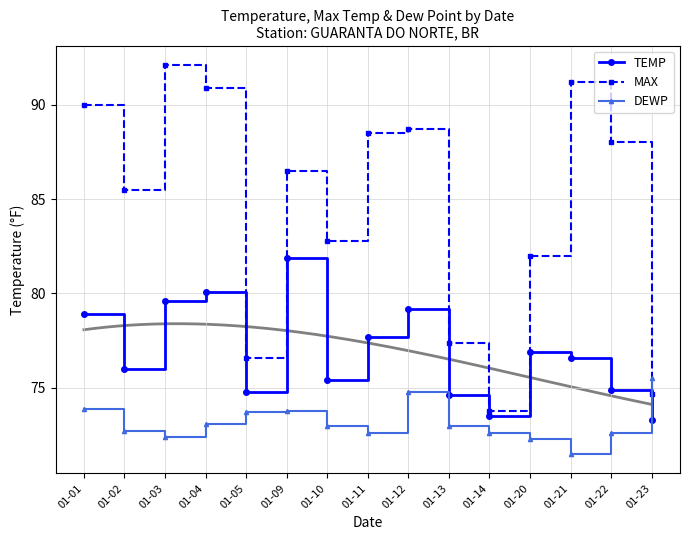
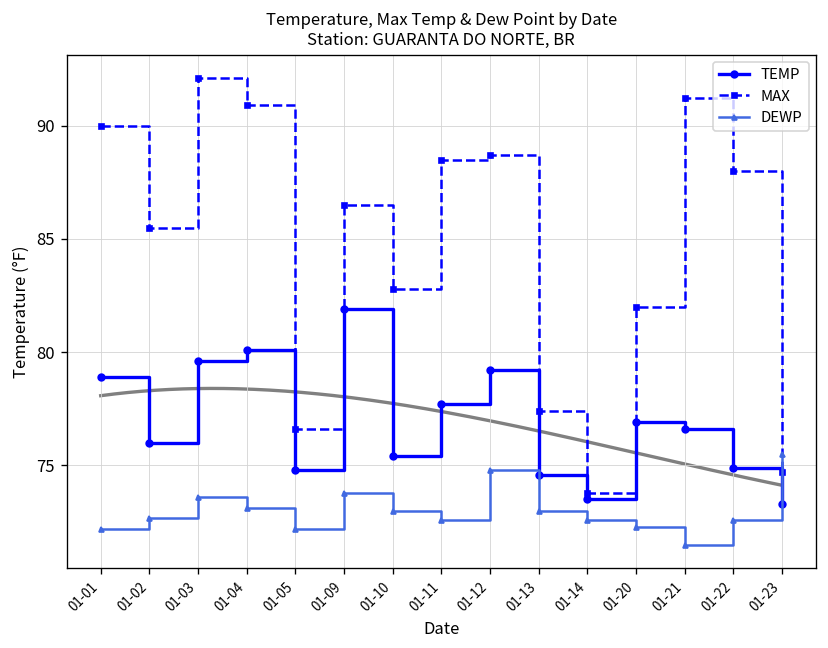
  {
    "DEWP": {
-     "01-01": 73.9,
+     "01-01": 72.2,
      "01-02": 72.7,
-     "01-03": 72.4,
+     "01-03": 73.6,
      "01-04": 73.1,
-     "01-05": 73.7,
+     "01-05": 72.2,
      "01-09": 73.8,
      "01-10": 73.0,
      "01-11": 72.6,
      "01-12": 74.8,
      "01-13": 73.0,
      "01-14": 72.6,
      "01-20": 72.3,
      "01-21": 71.5,
      "01-22": 72.6,
      "01-23": 75.5
    }
  }
